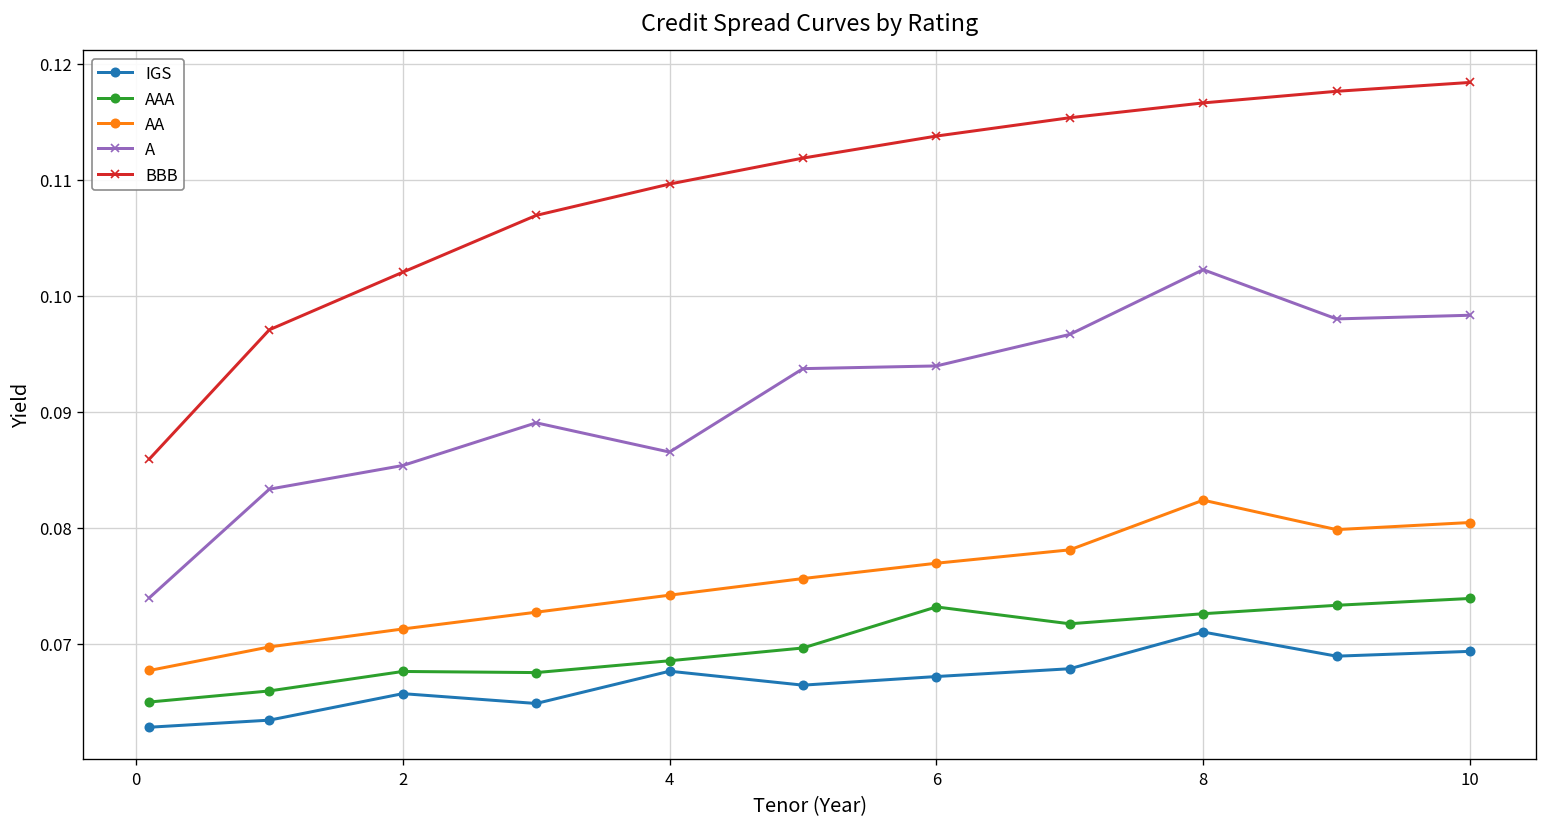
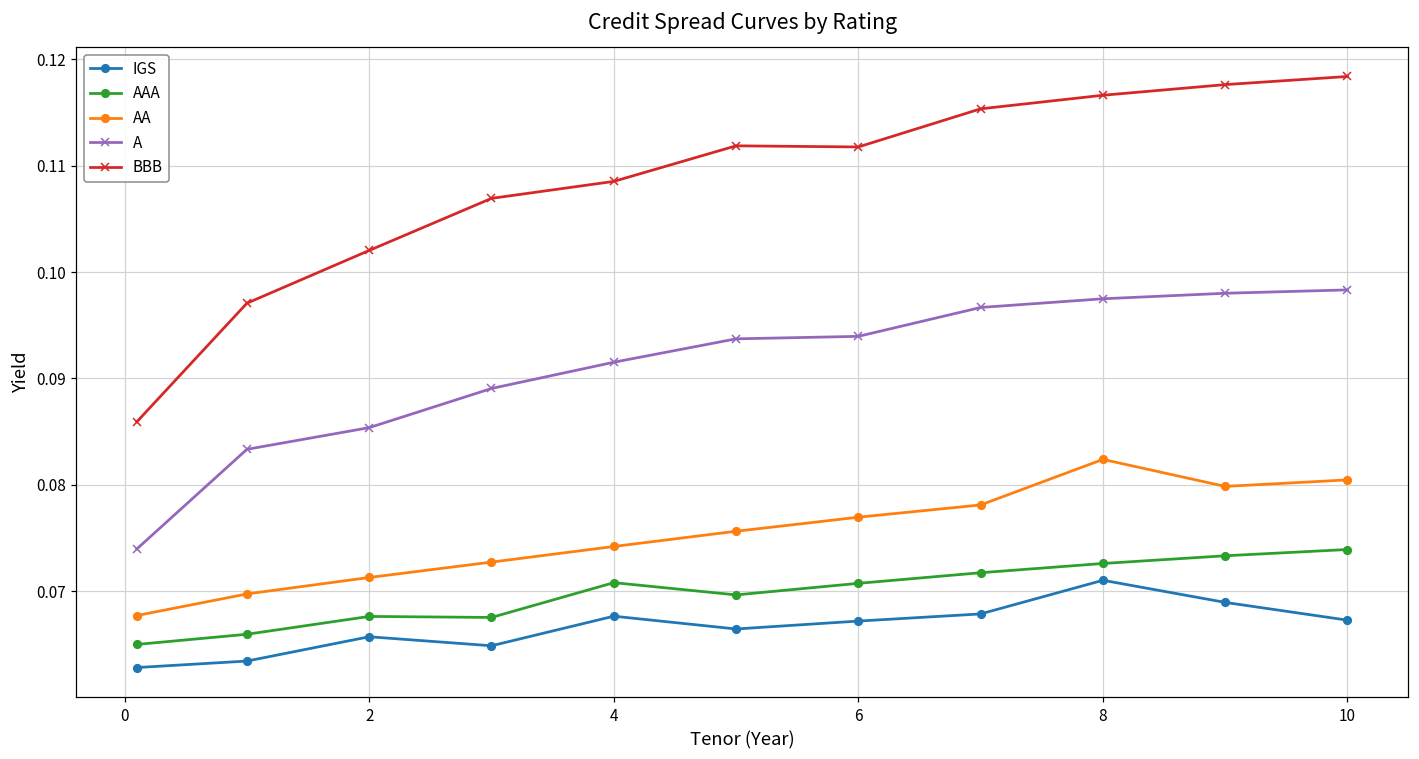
  {
    "IGS": {
      "2": 0.066,
      "4": 0.068,
      "6": 0.067,
      "8": 0.071,
-     "10": 0.069
+     "10": 0.067
    },
    "AAA": {
      "2": 0.068,
-     "4": 0.069,
-     "6": 0.073,
+     "4": 0.071,
+     "6": 0.071,
      "8": 0.073,
      "10": 0.074
    },
    "AA": {
      "2": 0.071,
      "4": 0.074,
      "6": 0.077,
      "8": 0.082,
      "10": 0.080
    },
    "A": {
      "2": 0.085,
-     "4": 0.087,
+     "4": 0.092,
      "6": 0.094,
-     "8": 0.102,
+     "8": 0.097,
      "10": 0.098
    },
    "BBB": {
      "2": 0.102,
-     "4": 0.110,
-     "6": 0.114,
+     "4": 0.109,
+     "6": 0.112,
      "8": 0.117,
      "10": 0.118
    }
  }
